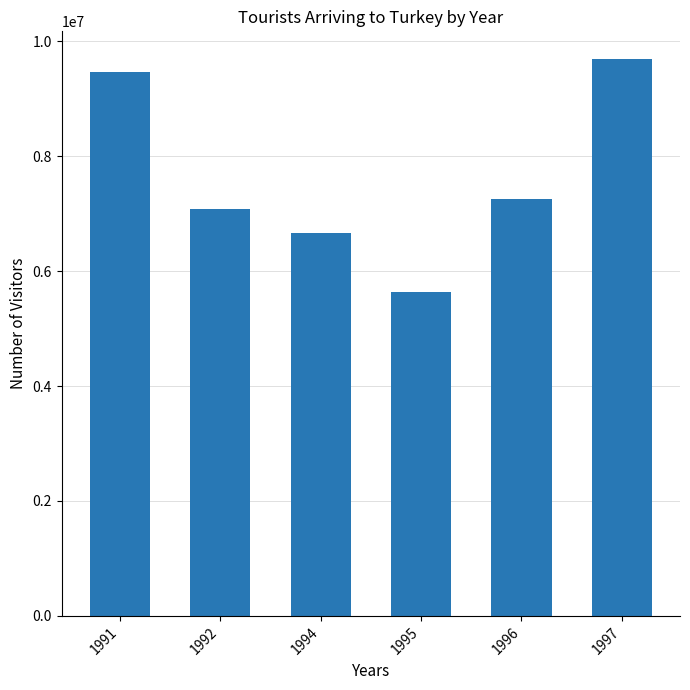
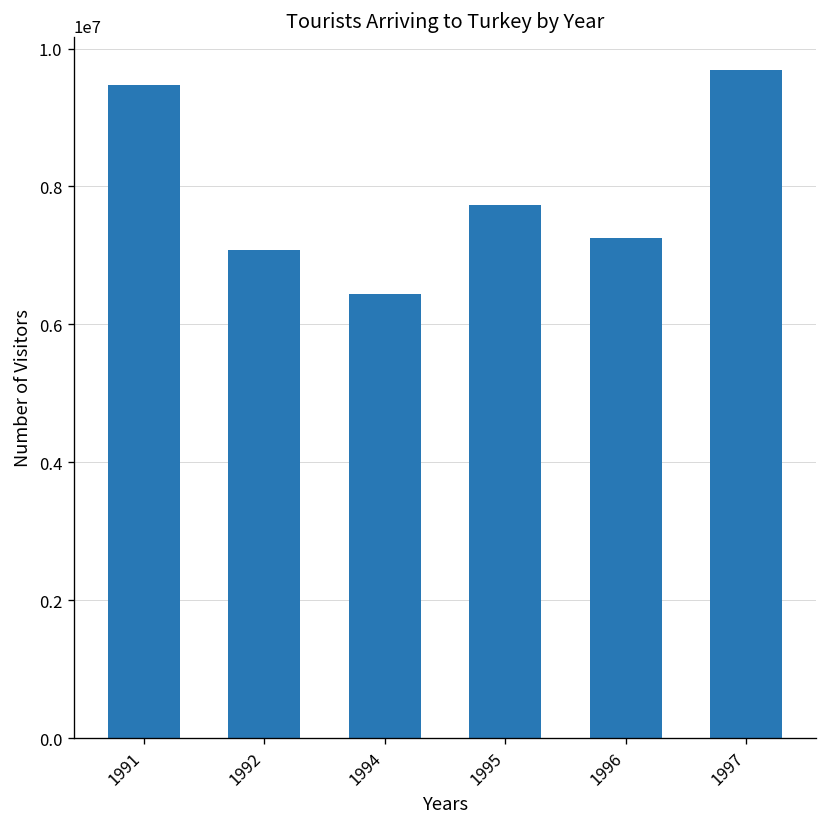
  {
    "1991": 9500000,
    "1992": 7100000,
-   "1994": 6700000,
-   "1995": 5600000,
+   "1994": 6400000,
+   "1995": 7700000,
    "1996": 7300000,
    "1997": 9700000
  }
